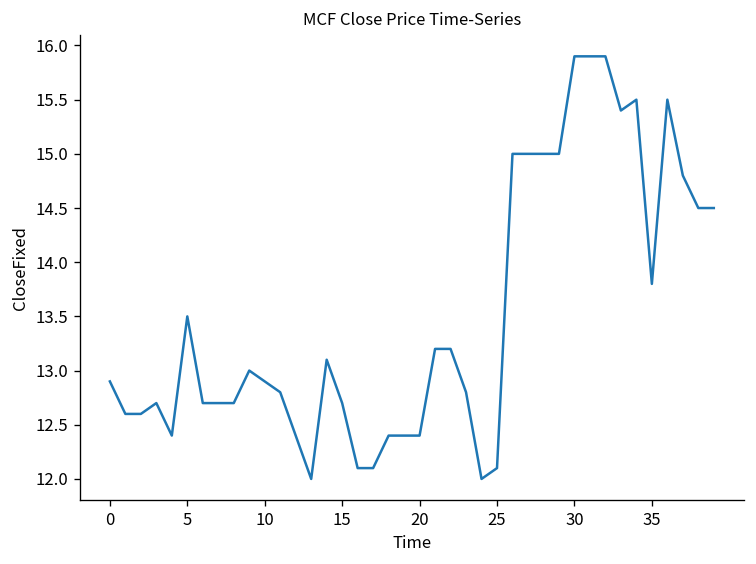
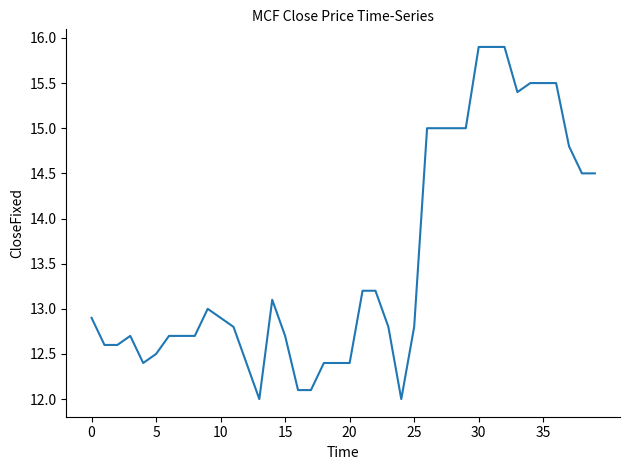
  {
    "0": 12.9,
-   "5": 13.5,
+   "5": 12.5,
    "10": 12.9,
    "15": 12.7,
    "20": 12.4,
-   "25": 12.1,
+   "25": 12.8,
    "30": 15.9,
-   "35": 13.8
+   "35": 15.5
  }
